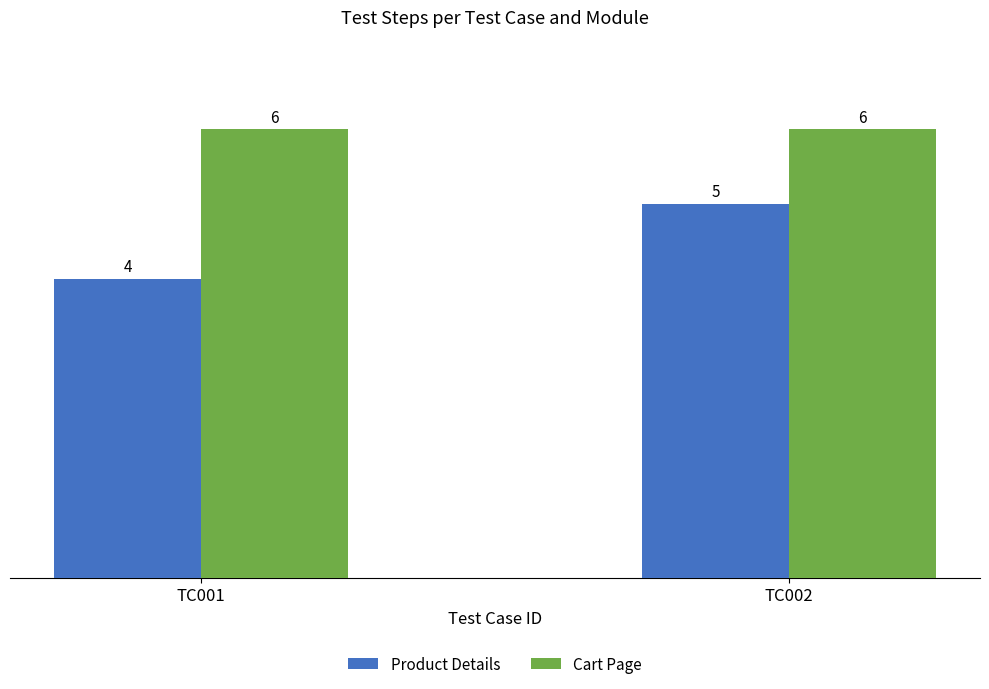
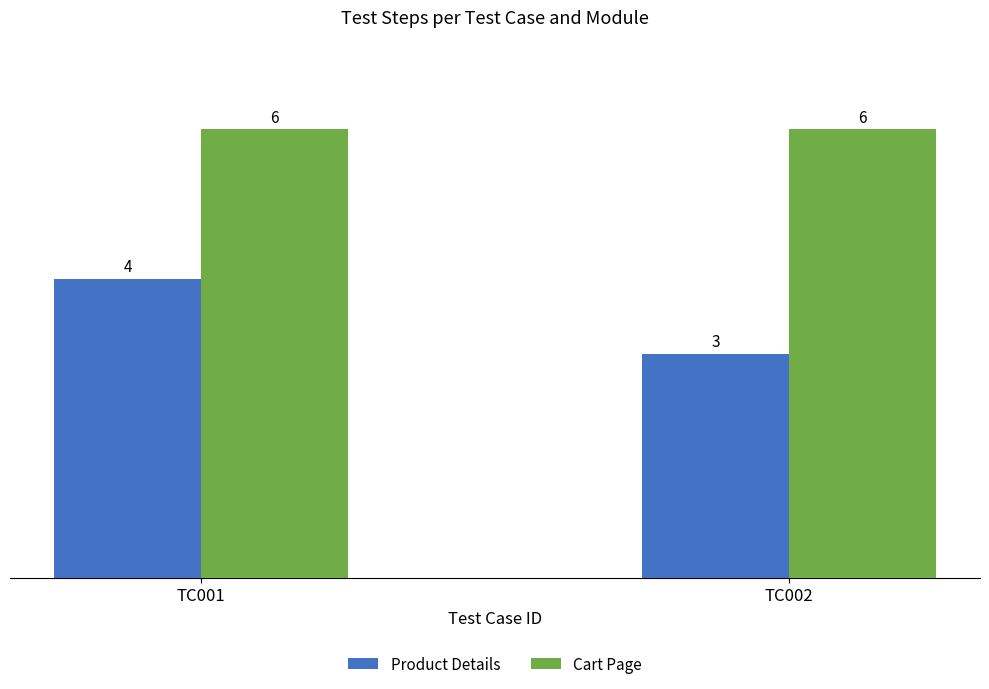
  {
    "Product Details": {
      "TC001": 4,
-     "TC002": 5
+     "TC002": 3
    },
    "Cart Page": {
      "TC001": 6,
      "TC002": 6
    }
  }
